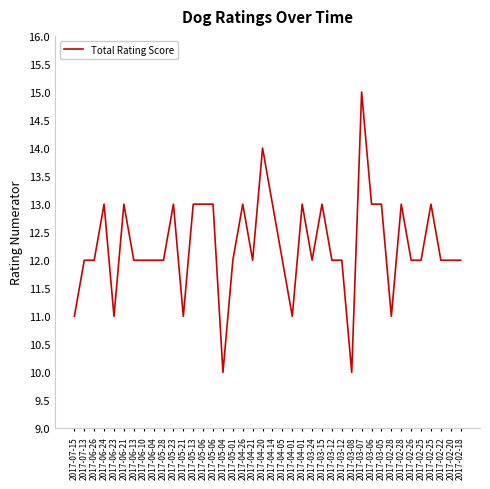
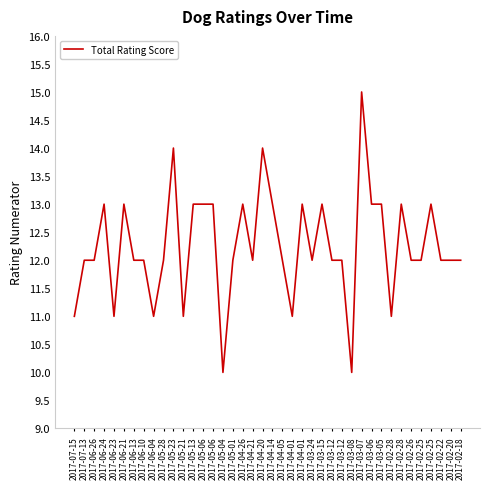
  {
    "2017-07-15": 11,
    "2017-07-13": 12,
    "2017-06-26": 12,
    "2017-06-24": 13,
    "2017-06-23": 11,
    "2017-06-21": 13,
    "2017-06-13": 12,
    "2017-06-10": 12,
-   "2017-06-04": 12,
+   "2017-06-04": 11,
    "2017-05-28": 12,
-   "2017-05-23": 13,
+   "2017-05-23": 14,
    "2017-05-21": 11,
    "2017-05-13": 13,
    "2017-05-04": 10,
    "2017-05-01": 12,
    "2017-04-26": 13,
    "2017-04-21": 12,
    "2017-04-20": 14,
    "2017-04-14": 13,
    "2017-04-05": 12,
    "2017-03-24": 12,
    "2017-03-15": 13,
    "2017-03-08": 10,
    "2017-03-07": 15,
    "2017-03-06": 13,
    "2017-03-05": 13,
    "2017-02-26": 12,
    "2017-02-22": 12,
    "2017-02-20": 12,
    "2017-02-18": 12
  }
